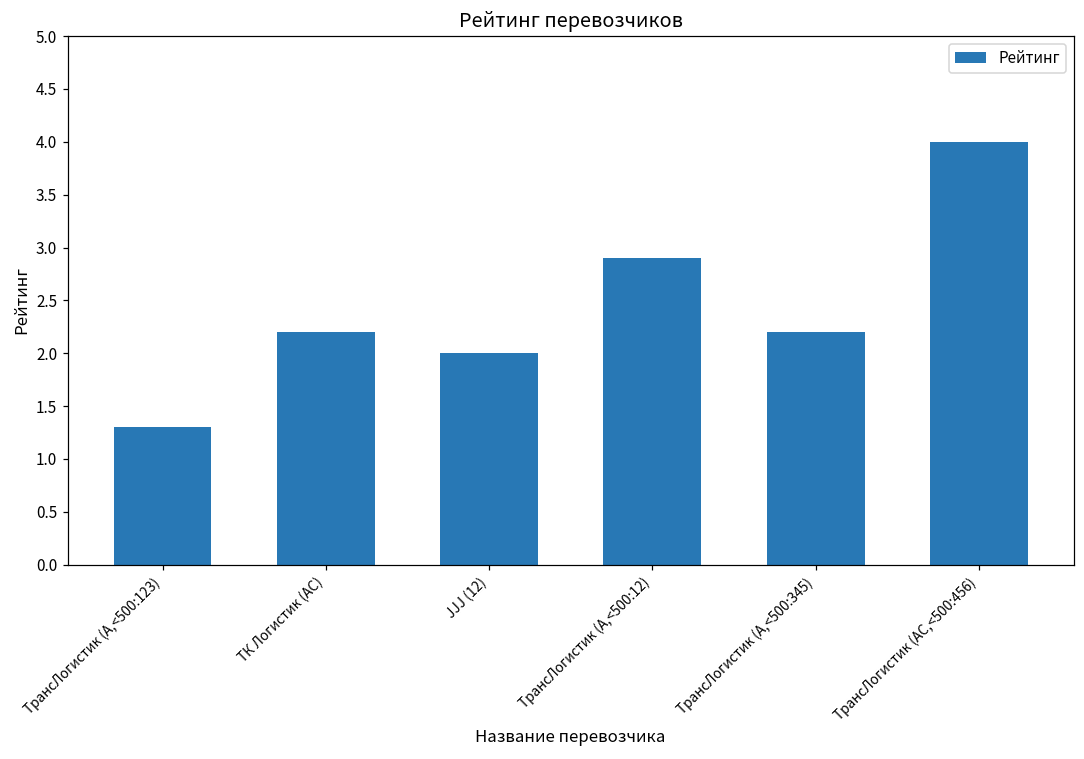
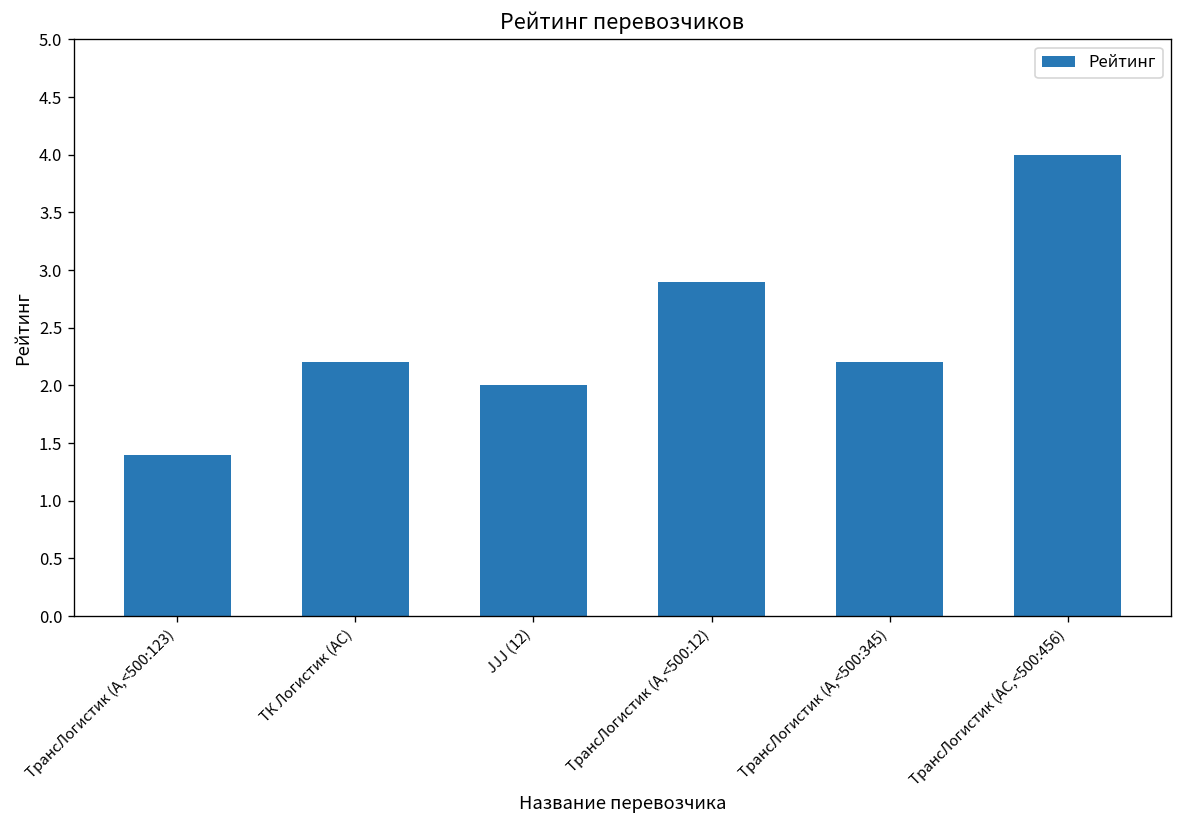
  {
-   "ТрансЛогистик (A,<500:123)": 1.3,
+   "ТрансЛогистик (A,<500:123)": 1.4,
    "ТК Логистик (AC)": 2.2,
    "JJJ (12)": 2.0,
    "ТрансЛогистик (A,<500:12)": 2.9,
    "ТрансЛогистик (A,<500:345)": 2.2,
    "ТрансЛогистик (AC,<500:456)": 4.0
  }
